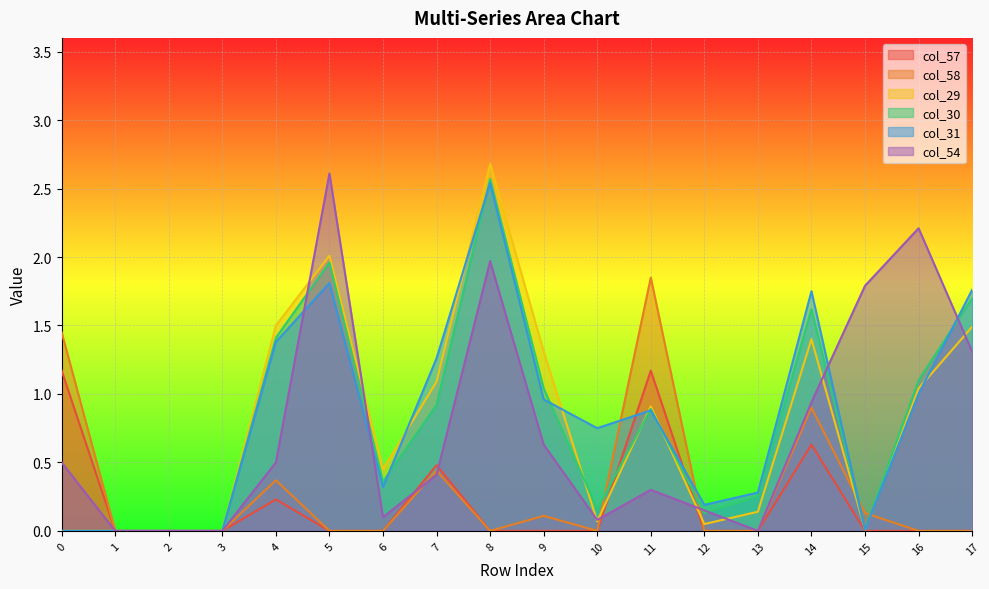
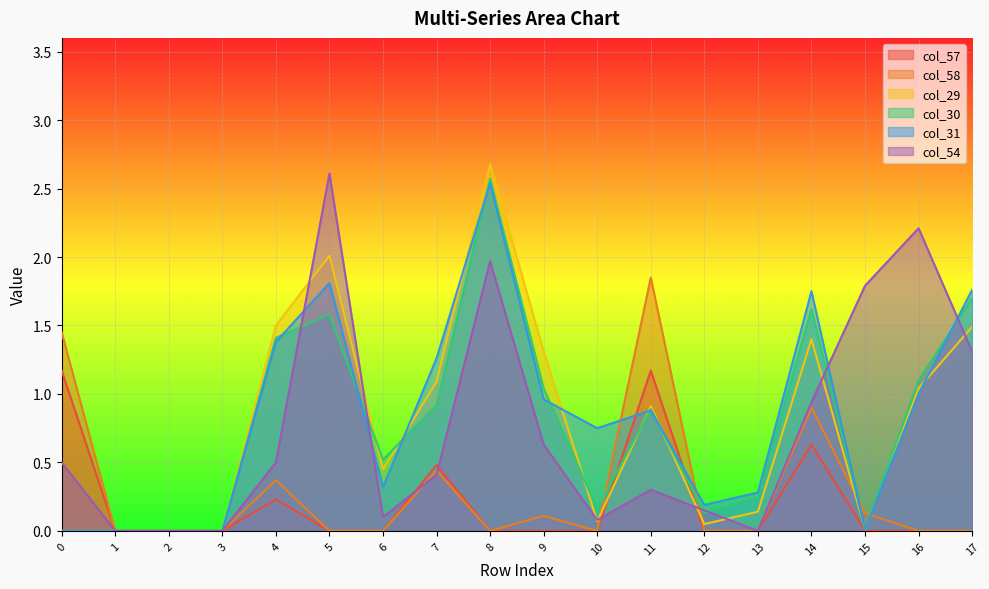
  {
    "col_30": {
      "4": 1.41,
-     "5": 1.96,
-     "6": 0.36,
+     "5": 1.58,
+     "6": 0.52,
      "7": 0.92,
      "8": 2.57,
      "9": 1.04,
      "10": 0.16,
      "12": 0.13,
      "13": 0.25,
      "14": 1.62,
      "16": 1.10,
      "17": 1.70
    },
    "col_31": {
      "4": 1.38,
      "5": 1.81,
      "6": 0.32,
      "7": 1.26,
      "8": 2.54,
      "9": 0.96,
      "10": 0.75,
      "12": 0.19,
      "13": 0.28,
      "14": 1.75,
      "16": 1.00,
      "17": 1.76
    },
    "col_54": {
      "0": 0.50,
      "4": 0.50,
      "5": 2.61,
      "6": 0.10,
      "7": 0.41,
      "8": 1.97,
      "9": 0.63,
      "11": 0.30,
      "12": 0.15,
      "14": 0.94,
      "15": 1.79,
      "16": 2.21,
      "17": 1.31
    }
  }
